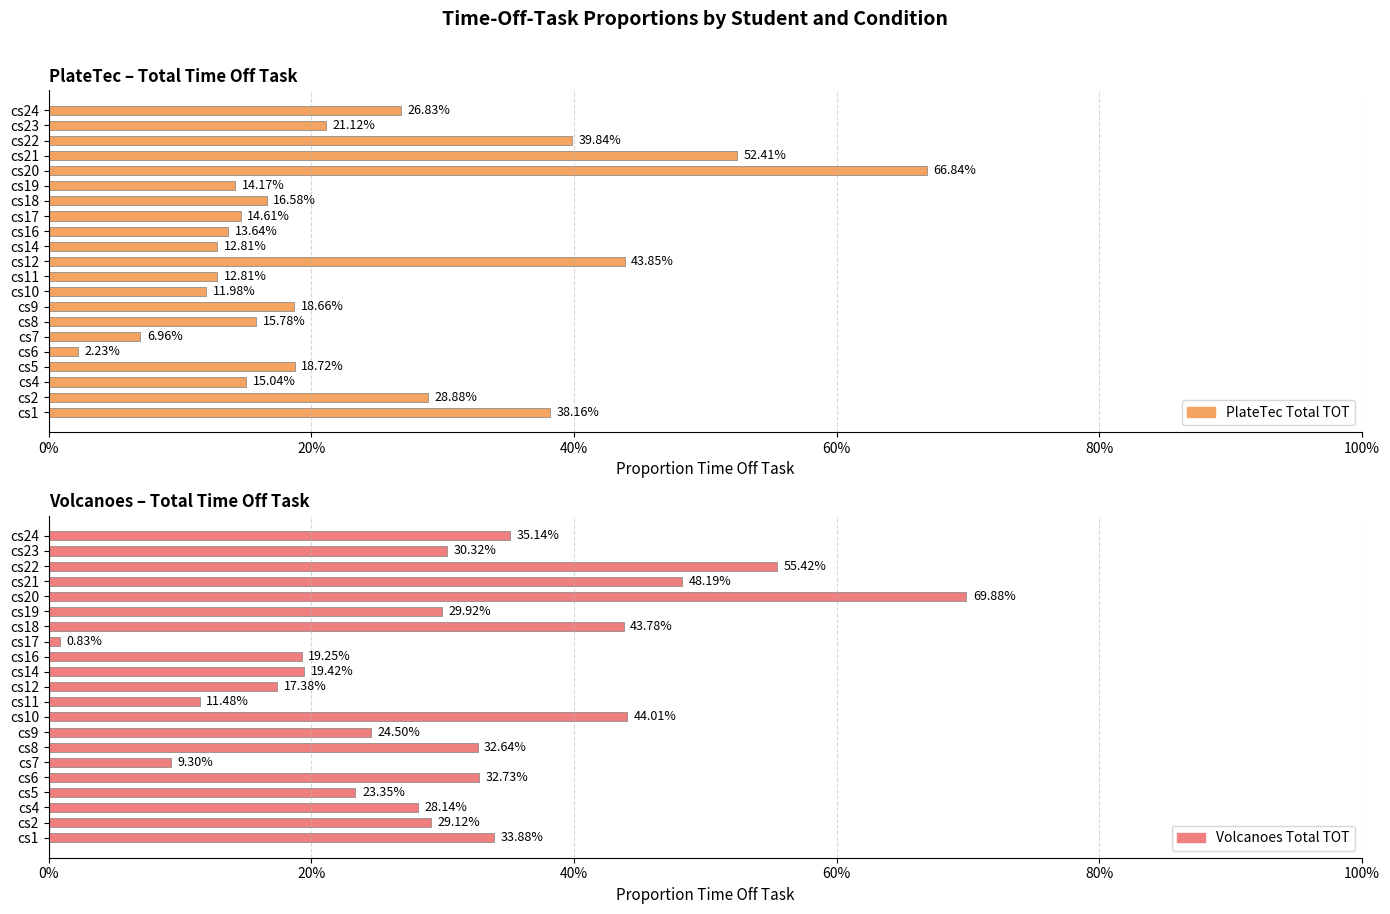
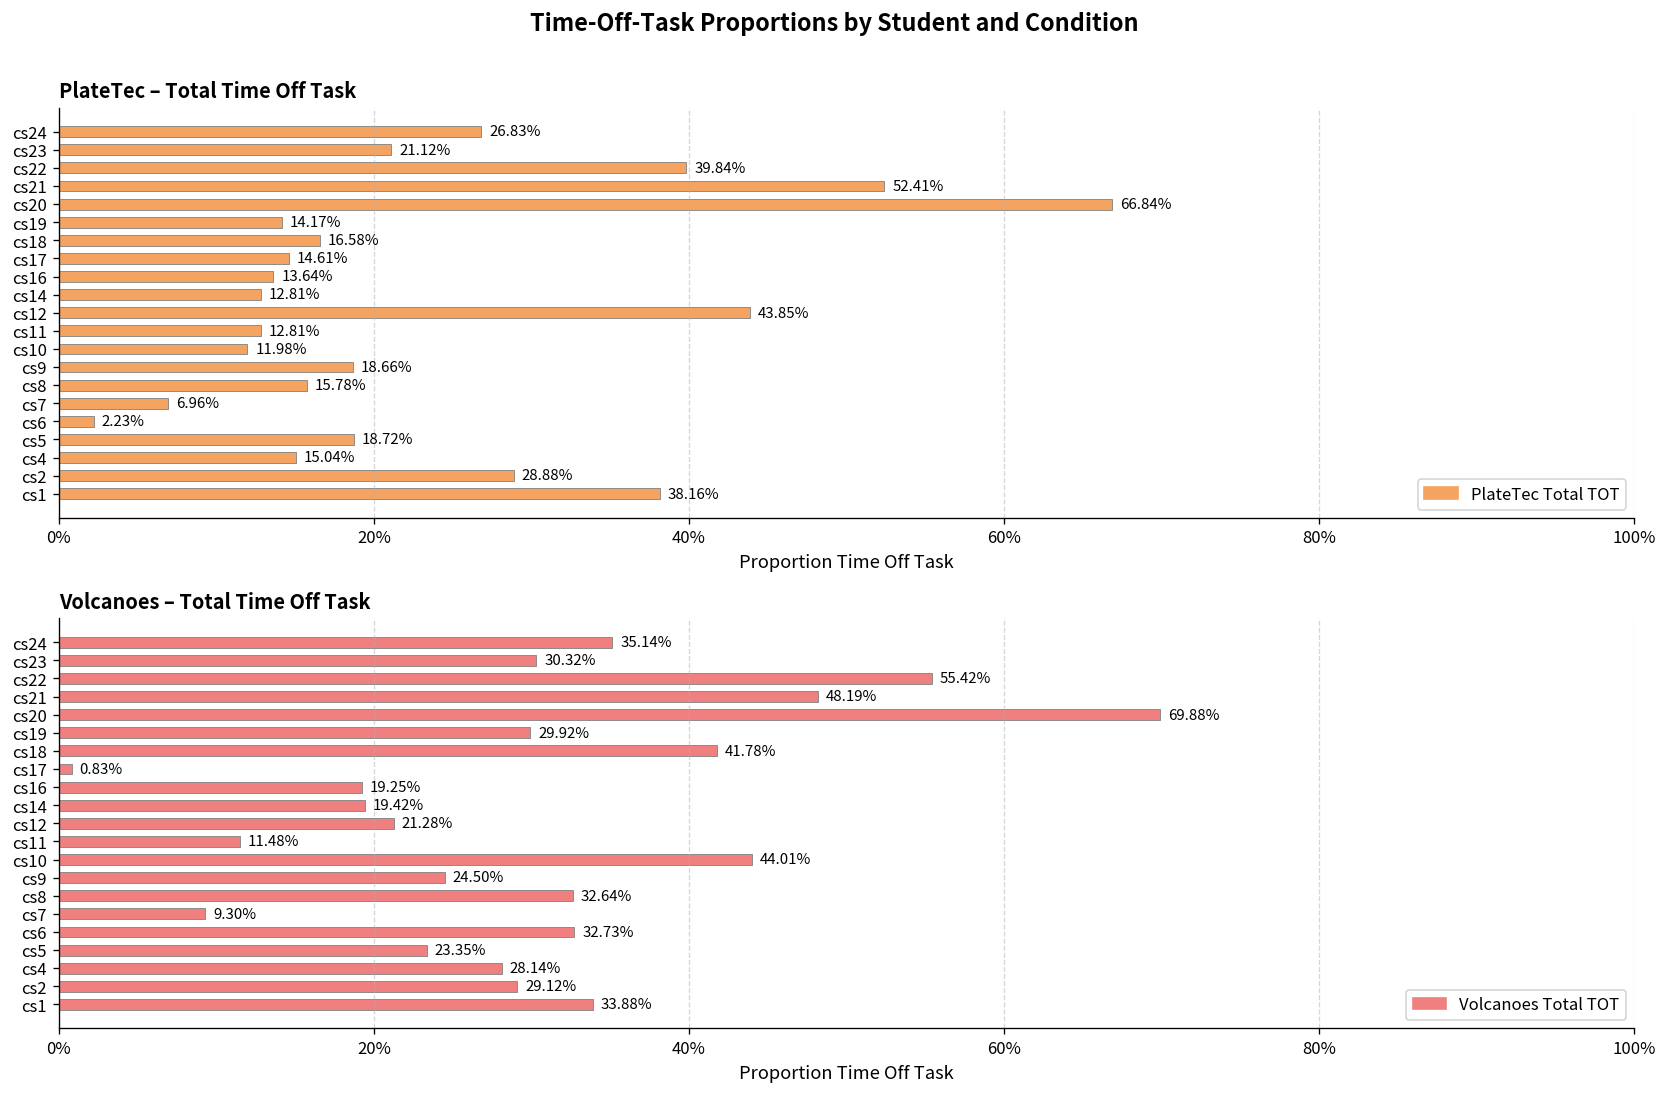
  {
    "PlateTec – Total Time Off Task": {
      "cs24": "26.83%",
      "cs23": "21.12%",
      "cs22": "39.84%",
      "cs21": "52.41%",
      "cs20": "66.84%",
      "cs19": "14.17%",
      "cs18": "16.58%",
      "cs17": "14.61%",
      "cs16": "13.64%",
      "cs14": "12.81%",
      "cs12": "43.85%",
      "cs11": "12.81%",
      "cs10": "11.98%",
      "cs9": "18.66%",
      "cs8": "15.78%",
      "cs7": "6.96%",
      "cs6": "2.23%",
      "cs5": "18.72%",
      "cs4": "15.04%",
      "cs2": "28.88%",
      "cs1": "38.16%"
    },
    "Volcanoes – Total Time Off Task": {
      "cs24": "35.14%",
      "cs23": "30.32%",
      "cs22": "55.42%",
      "cs21": "48.19%",
      "cs20": "69.88%",
      "cs19": "29.92%",
-     "cs18": "43.78%",
+     "cs18": "41.78%",
      "cs17": "0.83%",
      "cs16": "19.25%",
      "cs14": "19.42%",
-     "cs12": "17.38%",
+     "cs12": "21.28%",
      "cs11": "11.48%",
      "cs10": "44.01%",
      "cs9": "24.50%",
      "cs8": "32.64%",
      "cs7": "9.30%",
      "cs6": "32.73%",
      "cs5": "23.35%",
      "cs4": "28.14%",
      "cs2": "29.12%",
      "cs1": "33.88%"
    }
  }
